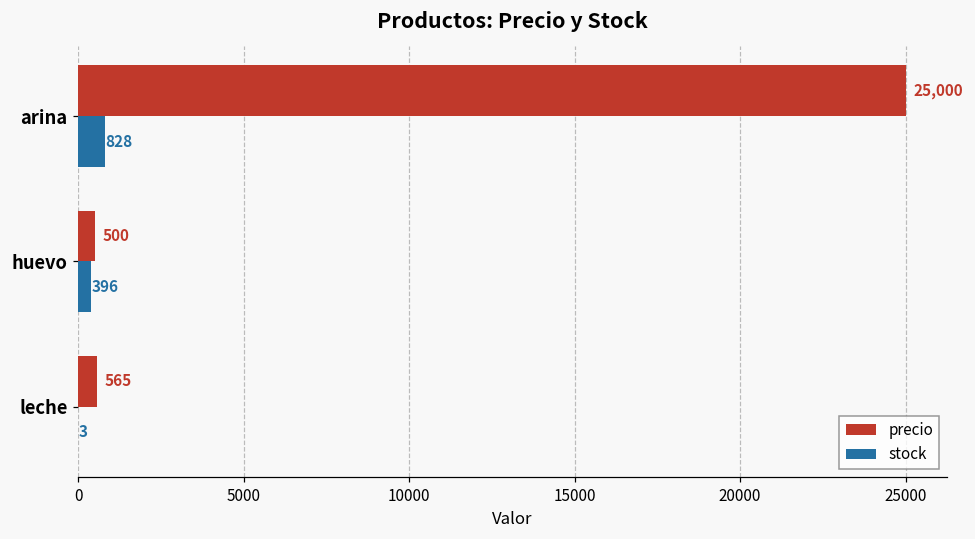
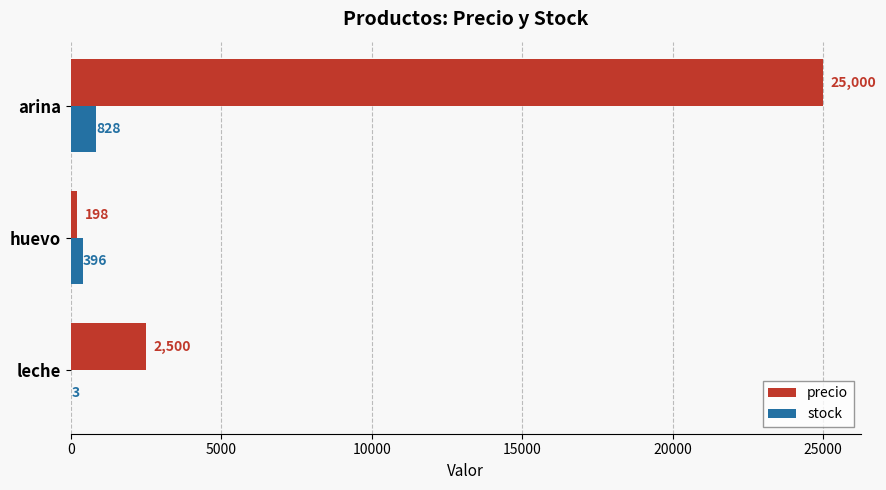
  {
    "precio": {
      "arina": "25,000",
-     "huevo": "500",
-     "leche": "565"
+     "huevo": "198",
+     "leche": "2,500"
    },
    "stock": {
      "arina": "828",
      "huevo": "396",
      "leche": "3"
    }
  }
